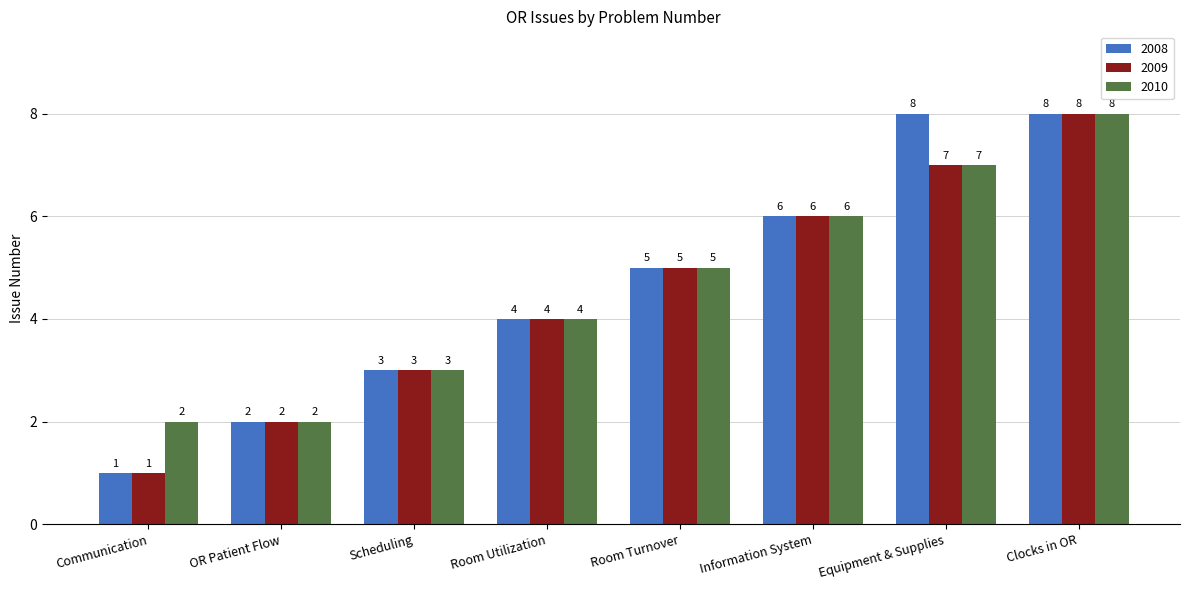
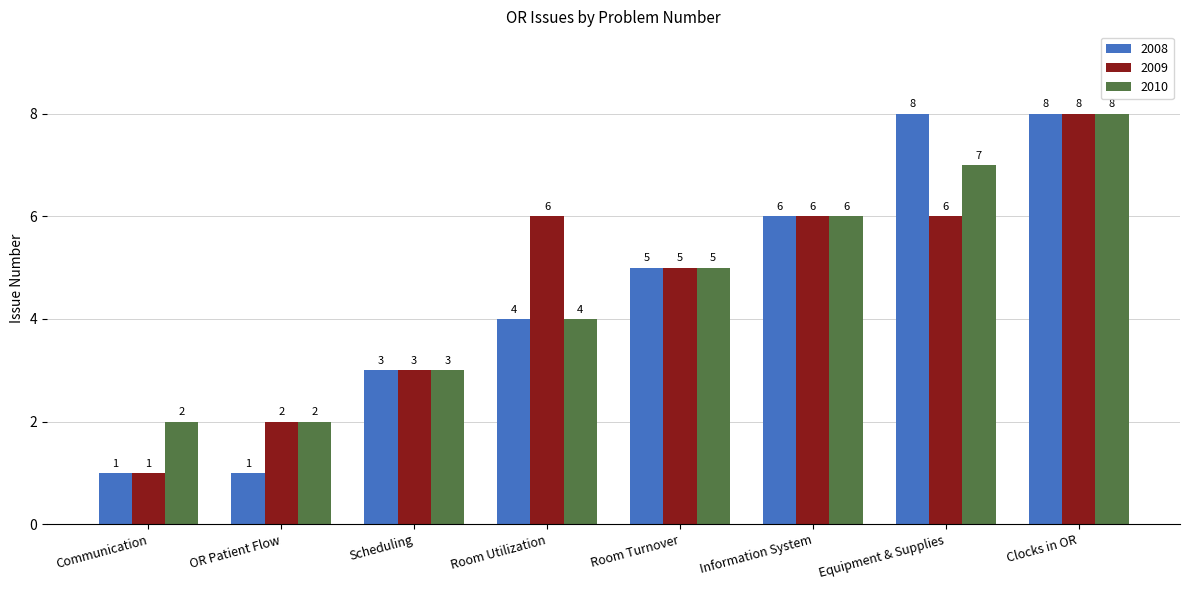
  {
    "2008": {
      "Communication": 1,
-     "OR Patient Flow": 2,
+     "OR Patient Flow": 1,
      "Scheduling": 3,
      "Room Utilization": 4,
      "Room Turnover": 5,
      "Information System": 6,
      "Equipment & Supplies": 8,
      "Clocks in OR": 8
    },
    "2009": {
      "Communication": 1,
      "OR Patient Flow": 2,
      "Scheduling": 3,
-     "Room Utilization": 4,
+     "Room Utilization": 6,
      "Room Turnover": 5,
      "Information System": 6,
-     "Equipment & Supplies": 7,
+     "Equipment & Supplies": 6,
      "Clocks in OR": 8
    },
    "2010": {
      "Communication": 2,
      "OR Patient Flow": 2,
      "Scheduling": 3,
      "Room Utilization": 4,
      "Room Turnover": 5,
      "Information System": 6,
      "Equipment & Supplies": 7,
      "Clocks in OR": 8
    }
  }
